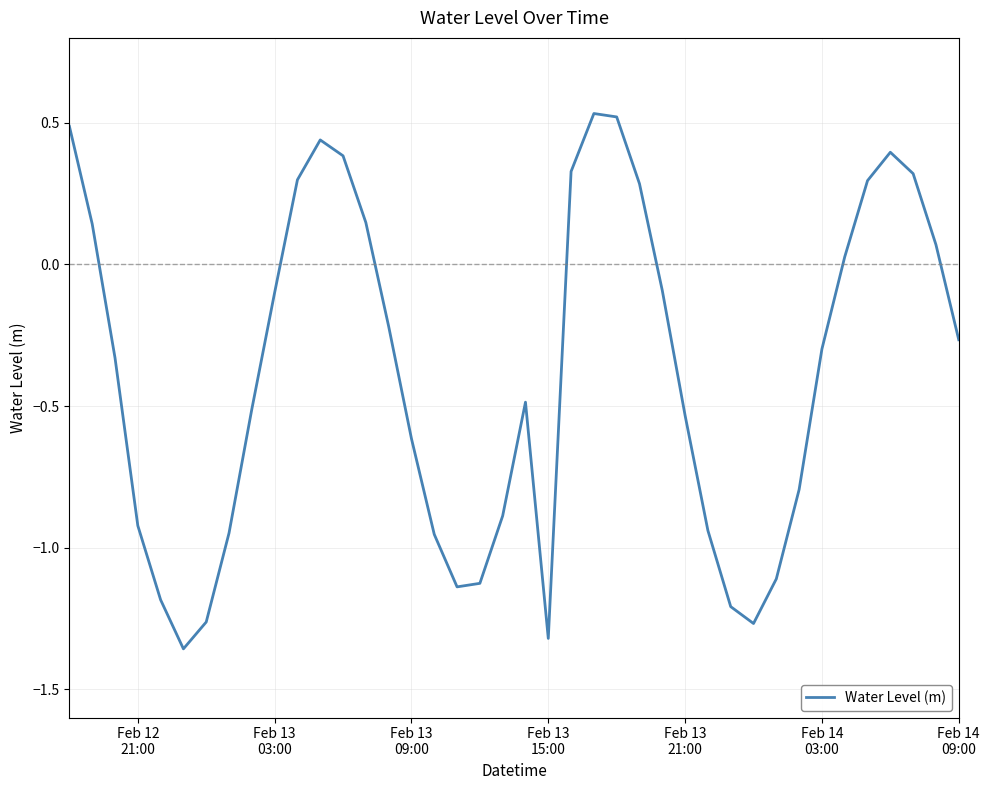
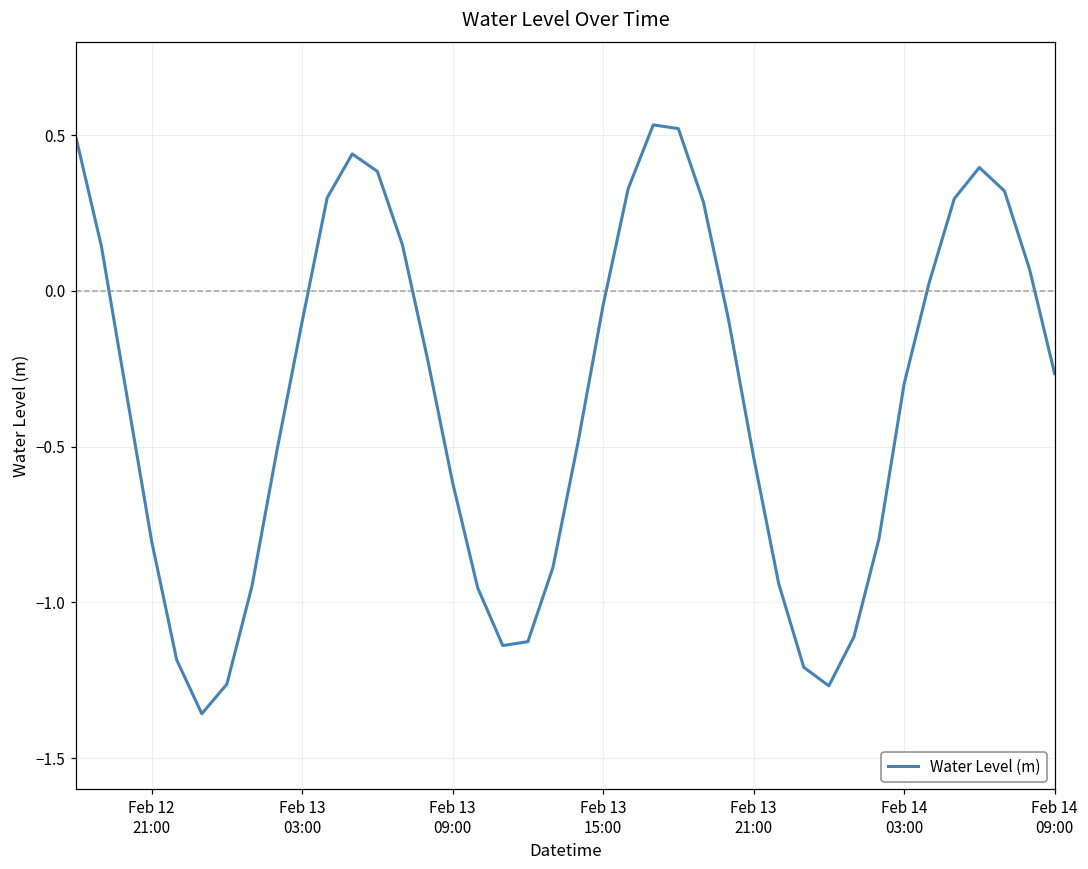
  {
-   "Feb 12 21:00": -0.92,
+   "Feb 12 21:00": -0.80,
    "Feb 13 03:00": -0.10,
    "Feb 13 09:00": -0.62,
-   "Feb 13 15:00": -1.32,
+   "Feb 13 15:00": -0.05,
    "Feb 13 21:00": -0.53,
    "Feb 14 03:00": -0.30,
    "Feb 14 09:00": -0.27
  }
